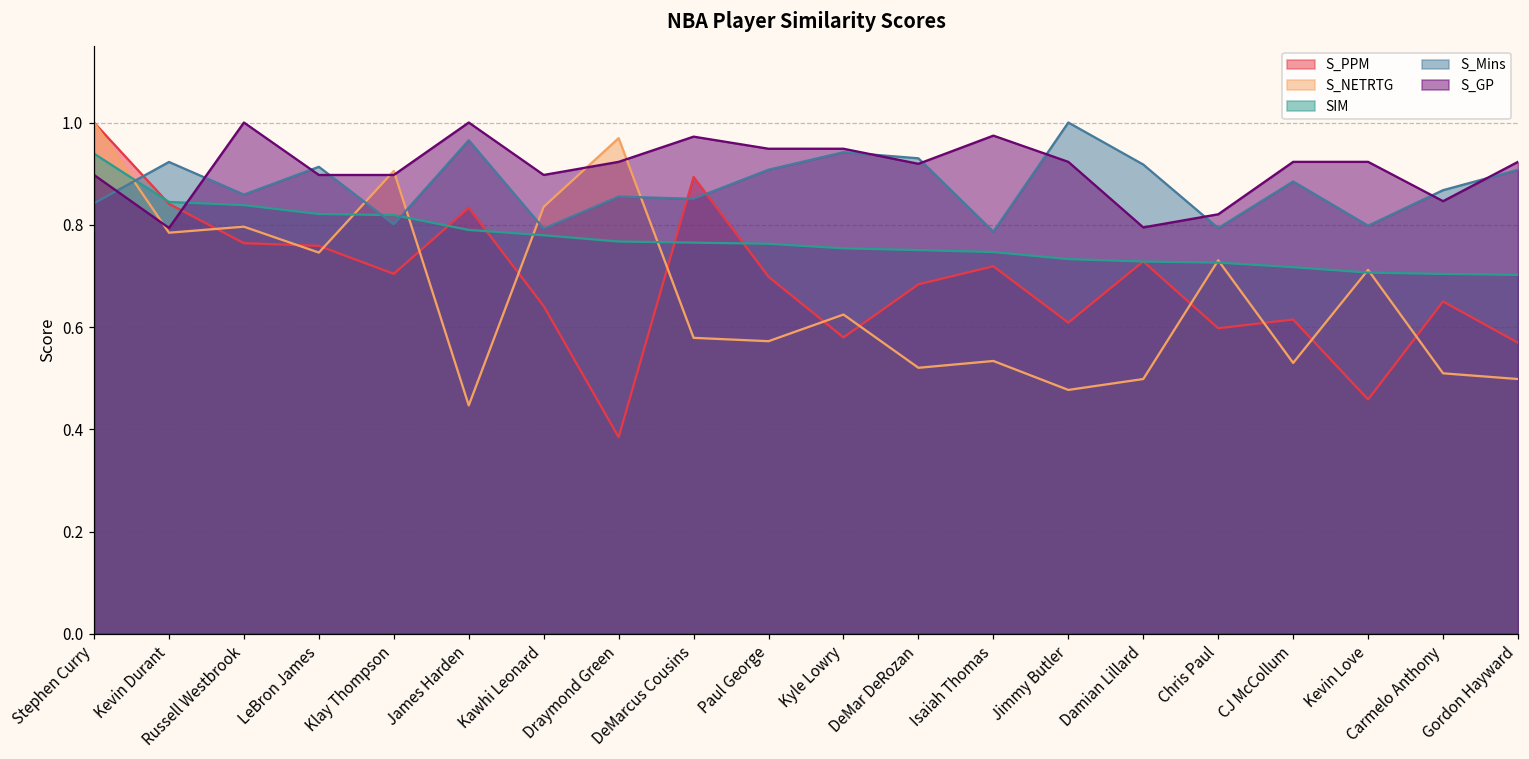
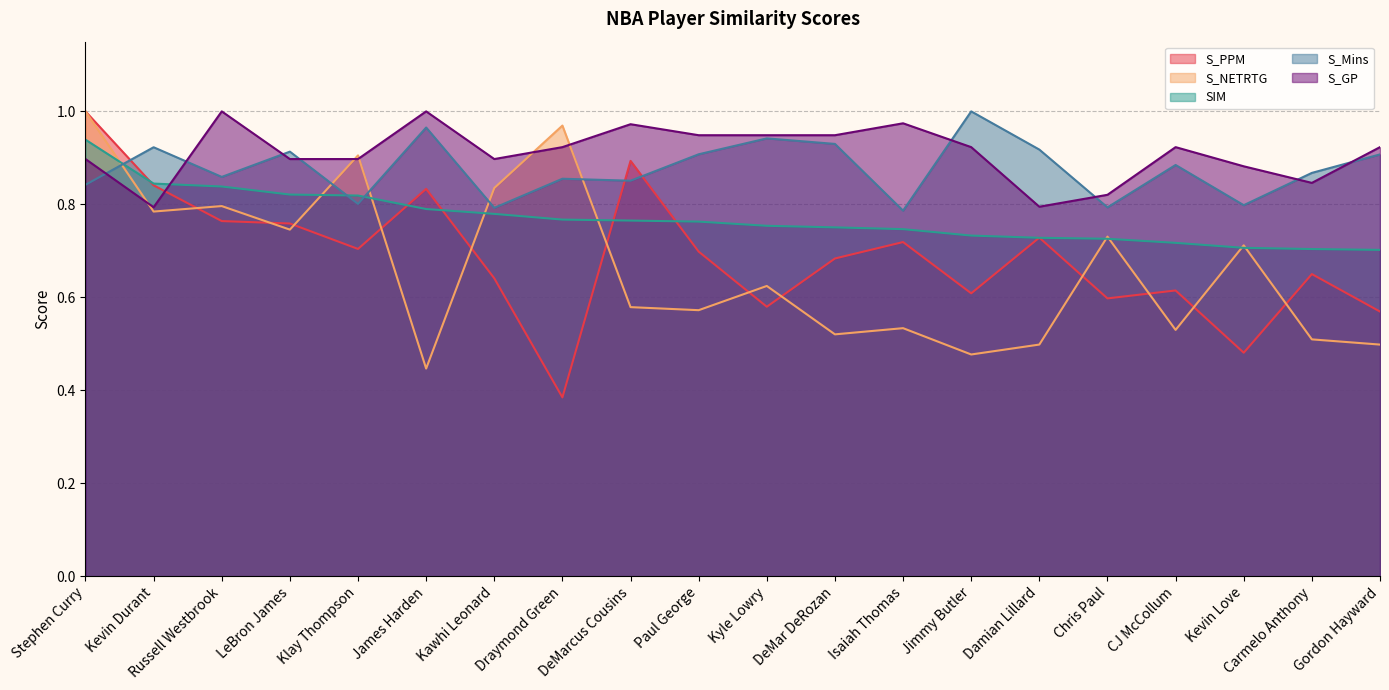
  {
    "S_PPM": {
      "Russell Westbrook": 0.76,
      "LeBron James": 0.76,
      "Klay Thompson": 0.70,
      "James Harden": 0.83,
      "Kawhi Leonard": 0.64,
      "Draymond Green": 0.38,
      "DeMarcus Cousins": 0.89,
      "Paul George": 0.70,
      "Kyle Lowry": 0.58,
      "DeMar DeRozan": 0.68,
      "Isaiah Thomas": 0.72,
      "Jimmy Butler": 0.61,
      "Chris Paul": 0.60,
      "CJ McCollum": 0.61,
-     "Kevin Love": 0.46,
+     "Kevin Love": 0.48,
      "Carmelo Anthony": 0.65,
      "Gordon Hayward": 0.57
    },
    "S_NETRTG": {
      "Kevin Durant": 0.78,
      "Russell Westbrook": 0.80,
      "LeBron James": 0.75,
      "Klay Thompson": 0.91,
      "James Harden": 0.45,
      "Kawhi Leonard": 0.84,
      "Draymond Green": 0.97,
      "DeMarcus Cousins": 0.58,
      "Paul George": 0.57,
      "Kyle Lowry": 0.62,
      "DeMar DeRozan": 0.52,
      "Isaiah Thomas": 0.53,
      "Jimmy Butler": 0.48,
      "Damian Lillard": 0.50,
      "CJ McCollum": 0.53,
      "Carmelo Anthony": 0.51,
      "Gordon Hayward": 0.50
    },
    "S_GP": {
      "Stephen Curry": 0.90,
      "Kevin Durant": 0.79,
      "Russell Westbrook": 1.00,
      "LeBron James": 0.90,
      "Klay Thompson": 0.90,
      "James Harden": 1.00,
      "Kawhi Leonard": 0.90,
      "Draymond Green": 0.92,
      "DeMarcus Cousins": 0.97,
      "Paul George": 0.95,
      "Kyle Lowry": 0.95,
-     "DeMar DeRozan": 0.92,
+     "DeMar DeRozan": 0.95,
      "Isaiah Thomas": 0.97,
      "Jimmy Butler": 0.92,
      "Damian Lillard": 0.79,
      "Chris Paul": 0.82,
      "CJ McCollum": 0.92,
-     "Kevin Love": 0.92,
+     "Kevin Love": 0.88,
      "Carmelo Anthony": 0.85,
      "Gordon Hayward": 0.92
    }
  }
